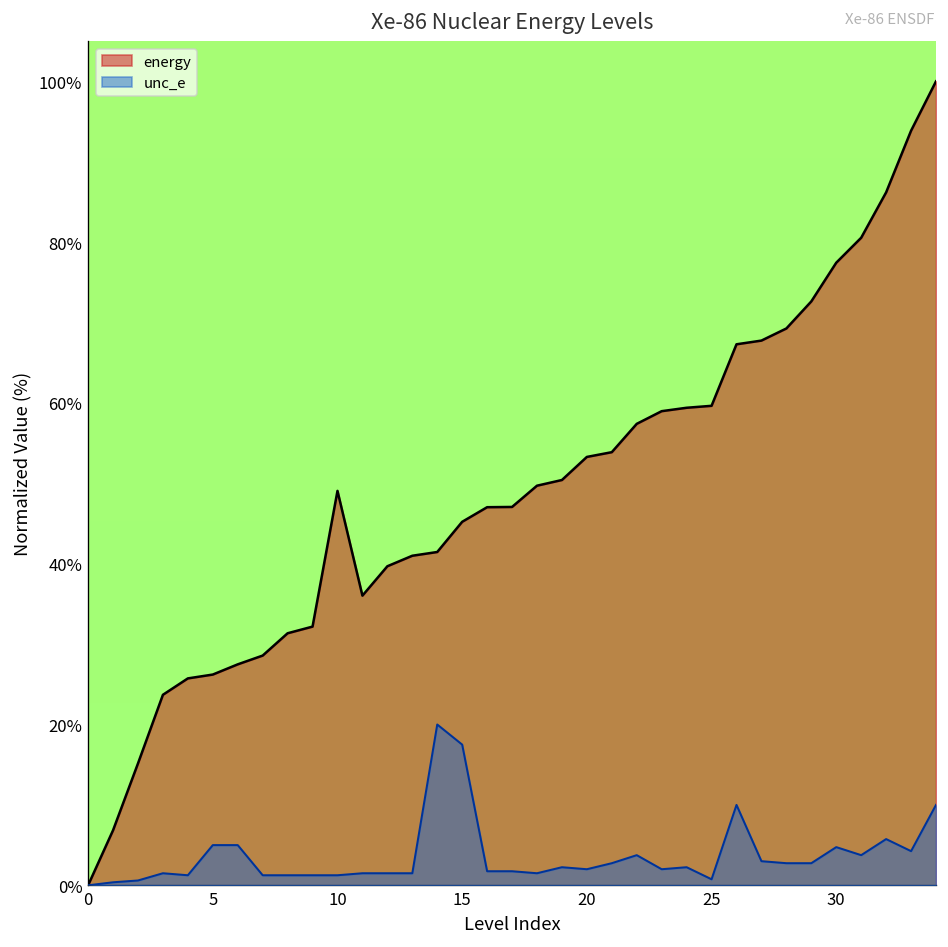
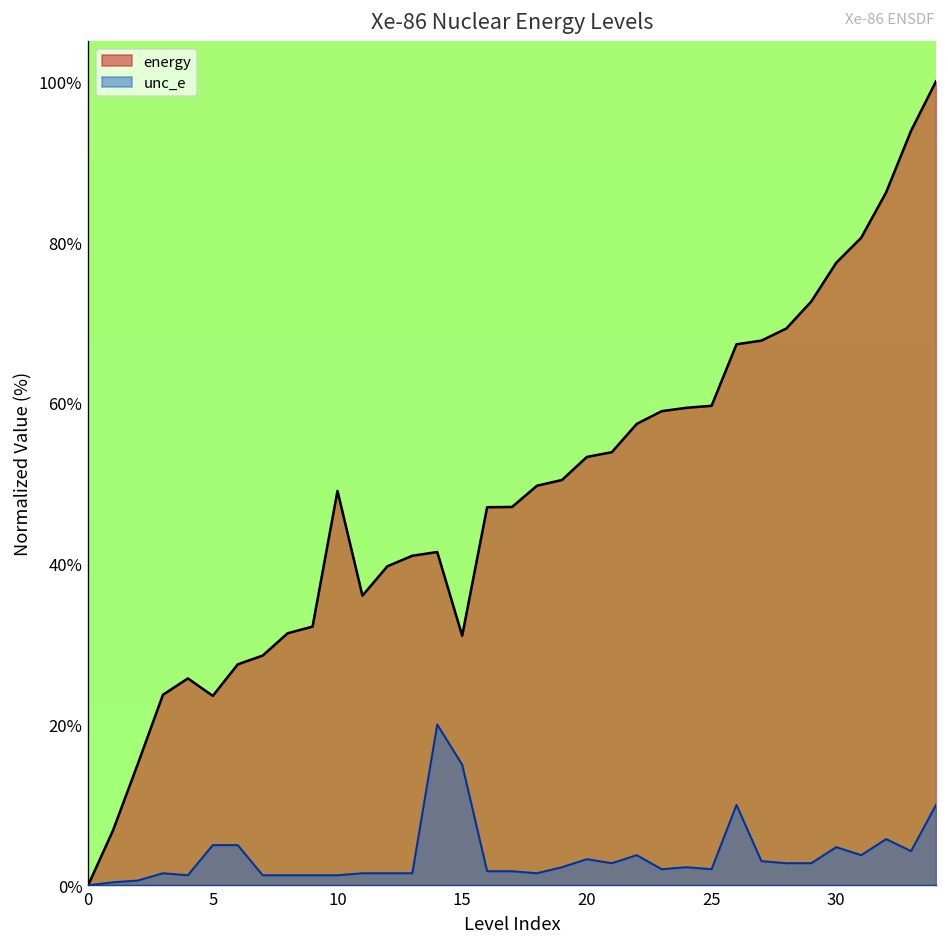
  {
    "energy": {
-     "5": "26%",
+     "5": "24%",
      "10": "49%",
-     "15": "45%",
+     "15": "31%",
      "20": "53%",
      "25": "60%",
      "30": "77%"
    },
    "unc_e": {
      "5": "5%",
      "10": "1%",
-     "15": "17%",
-     "20": "2%",
-     "25": "1%",
+     "15": "15%",
+     "20": "3%",
+     "25": "2%",
      "30": "5%"
    }
  }
